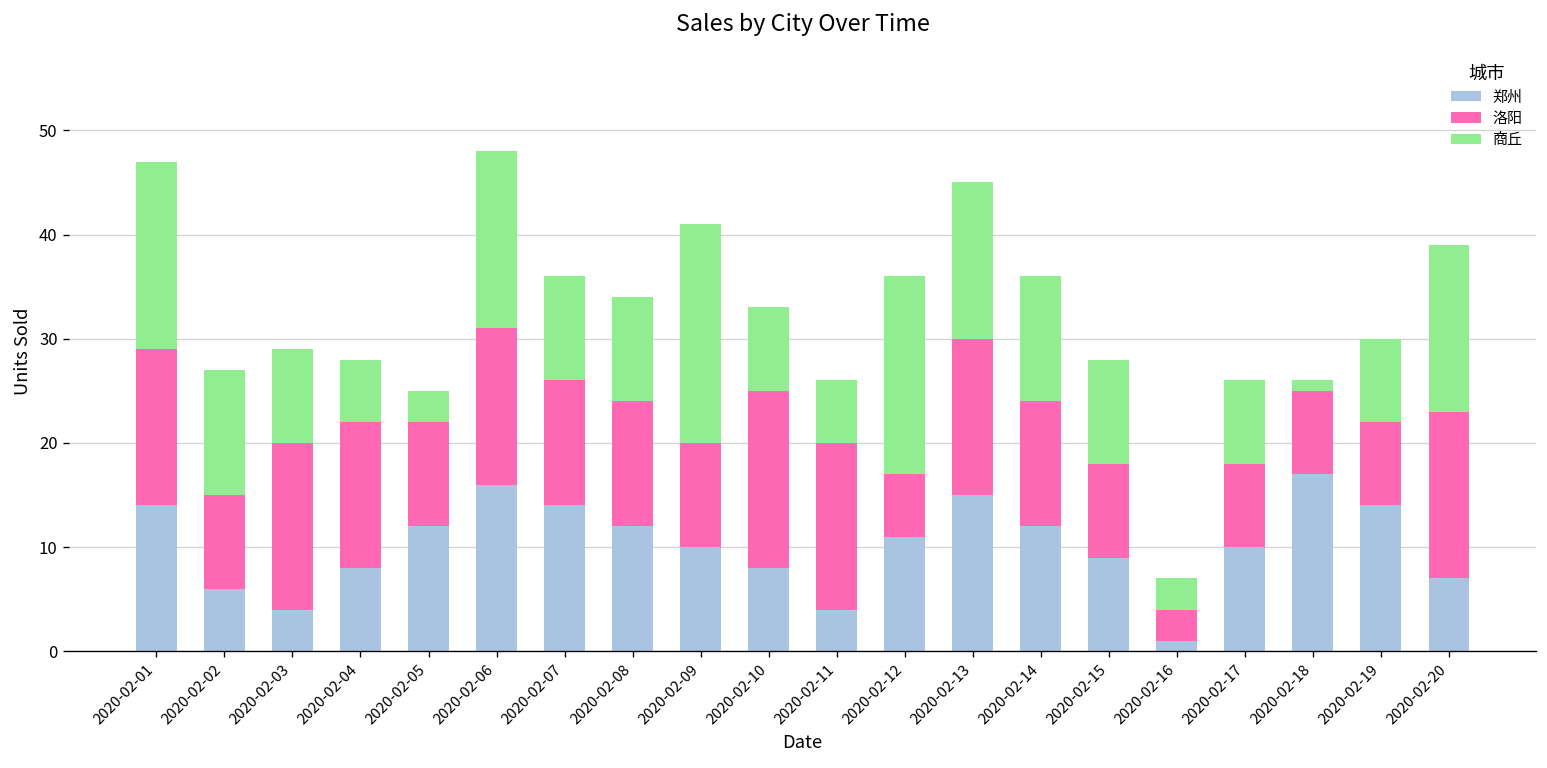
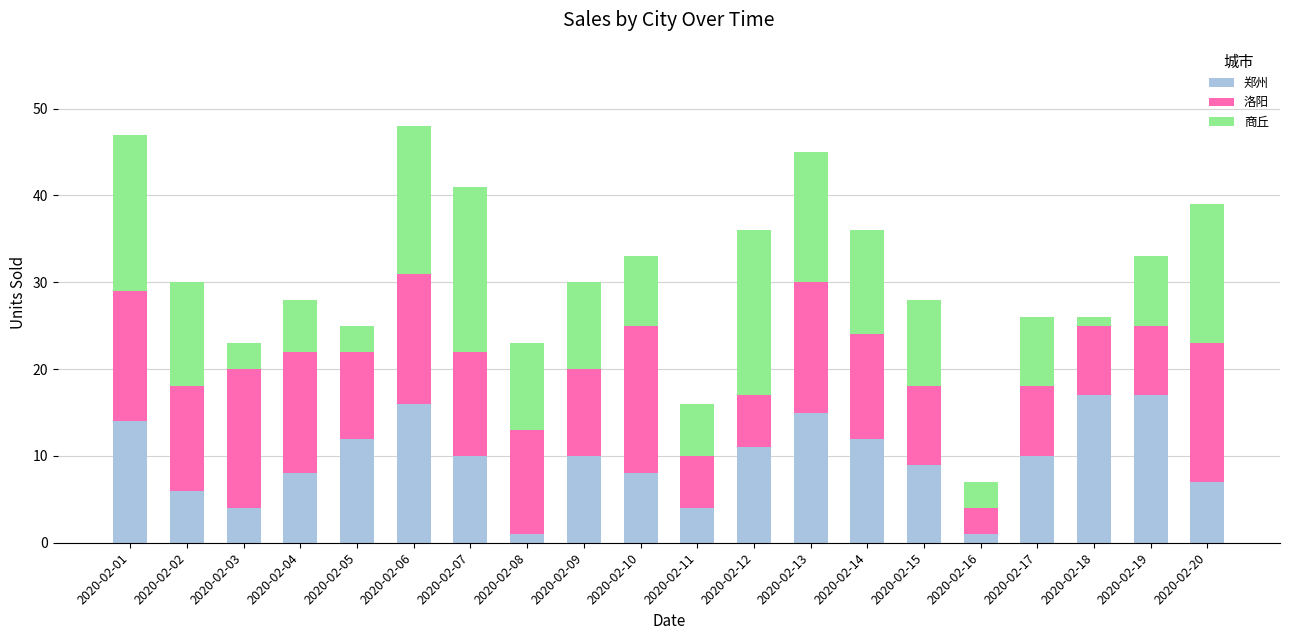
  {
    "郑州": {
      "2020-02-01": 14,
      "2020-02-02": 6,
      "2020-02-03": 4,
      "2020-02-04": 8,
      "2020-02-05": 12,
      "2020-02-06": 16,
-     "2020-02-07": 14,
-     "2020-02-08": 12,
+     "2020-02-07": 10,
+     "2020-02-08": 1,
      "2020-02-09": 10,
      "2020-02-10": 8,
      "2020-02-11": 4,
      "2020-02-12": 11,
      "2020-02-13": 15,
      "2020-02-14": 12,
      "2020-02-15": 9,
      "2020-02-16": 1,
      "2020-02-17": 10,
      "2020-02-18": 17,
-     "2020-02-19": 14,
+     "2020-02-19": 17,
      "2020-02-20": 7
    },
    "洛阳": {
      "2020-02-01": 15,
-     "2020-02-02": 9,
+     "2020-02-02": 12,
      "2020-02-03": 16,
      "2020-02-04": 14,
      "2020-02-05": 10,
      "2020-02-06": 15,
      "2020-02-07": 12,
      "2020-02-08": 12,
      "2020-02-09": 10,
      "2020-02-10": 17,
-     "2020-02-11": 16,
+     "2020-02-11": 6,
      "2020-02-12": 6,
      "2020-02-13": 15,
      "2020-02-14": 12,
      "2020-02-15": 9,
      "2020-02-16": 3,
      "2020-02-17": 8,
      "2020-02-18": 8,
      "2020-02-19": 8,
      "2020-02-20": 16
    },
    "商丘": {
      "2020-02-01": 18,
      "2020-02-02": 12,
-     "2020-02-03": 9,
+     "2020-02-03": 3,
      "2020-02-04": 6,
      "2020-02-05": 3,
      "2020-02-06": 17,
-     "2020-02-07": 10,
+     "2020-02-07": 19,
      "2020-02-08": 10,
-     "2020-02-09": 21,
+     "2020-02-09": 10,
      "2020-02-10": 8,
      "2020-02-11": 6,
      "2020-02-12": 19,
      "2020-02-13": 15,
      "2020-02-14": 12,
      "2020-02-15": 10,
      "2020-02-16": 3,
      "2020-02-17": 8,
      "2020-02-18": 1,
      "2020-02-19": 8,
      "2020-02-20": 16
    }
  }
